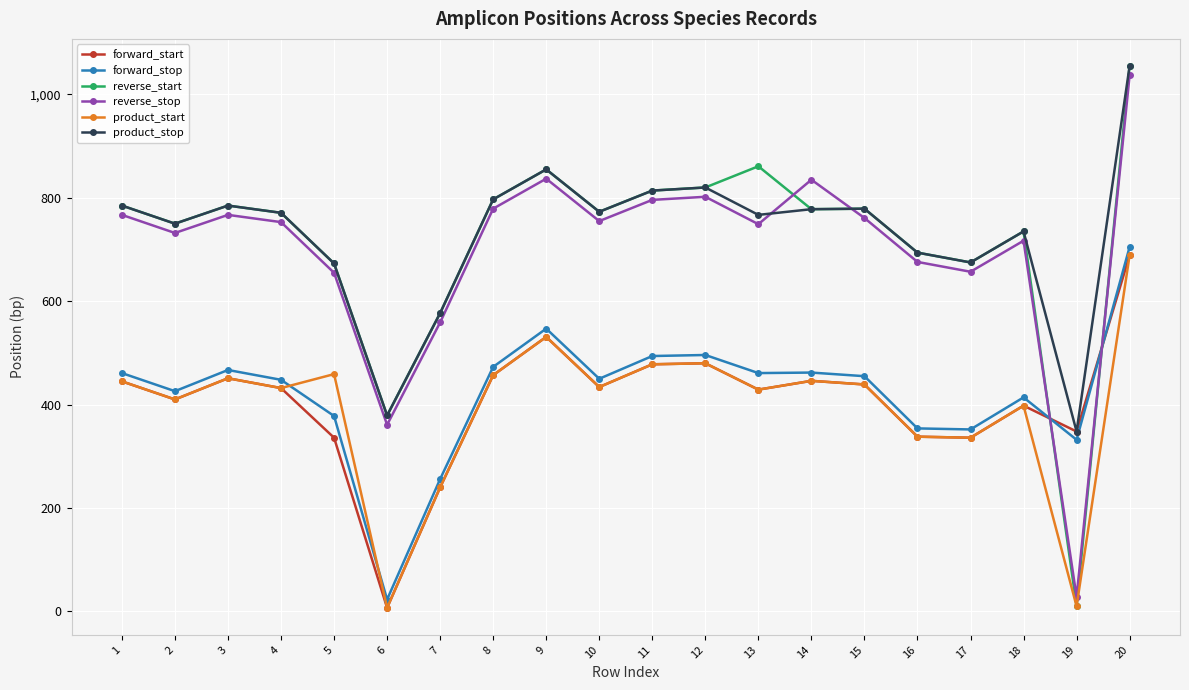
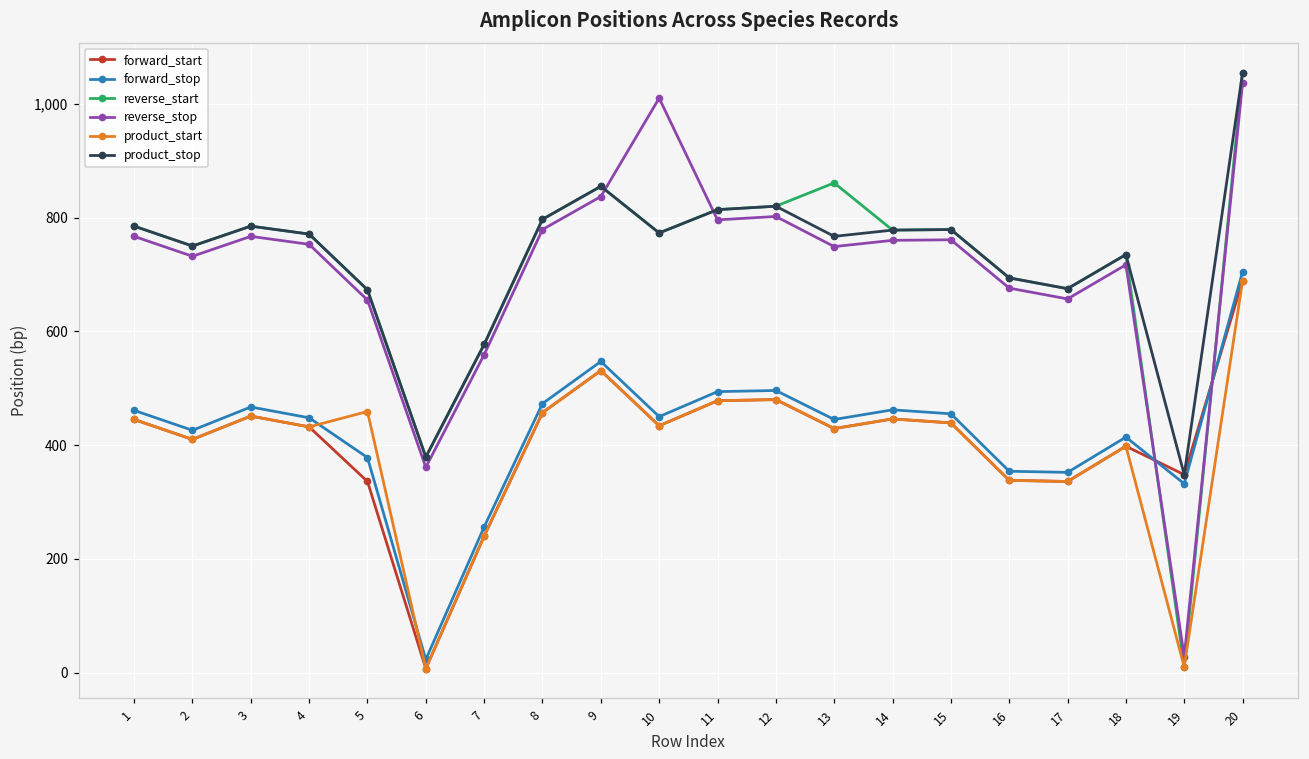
  {
    "forward_start": {
      "5": "340"
    },
    "forward_stop": {
      "1": "460",
      "2": "430",
      "3": "470",
      "4": "450",
      "5": "380",
      "6": "20",
      "7": "260",
      "8": "470",
      "9": "550",
      "10": "450",
      "11": "490",
      "12": "500",
-     "13": "460",
+     "13": "450",
      "14": "460",
      "15": "460",
      "16": "350",
      "17": "350",
      "18": "410",
      "19": "330",
      "20": "710"
    },
    "reverse_start": {
      "13": "860"
    },
    "reverse_stop": {
      "1": "770",
      "2": "730",
      "3": "770",
      "4": "750",
      "5": "660",
      "6": "360",
      "7": "560",
      "8": "780",
      "9": "840",
-     "10": "760",
+     "10": "1,010",
      "11": "800",
      "12": "800",
      "13": "750",
-     "14": "840",
+     "14": "760",
      "15": "760",
      "16": "680",
      "17": "660",
      "18": "720",
      "19": "30",
      "20": "1,040"
    },
    "product_start": {
      "5": "460"
    },
    "product_stop": {
      "13": "770"
    }
  }
